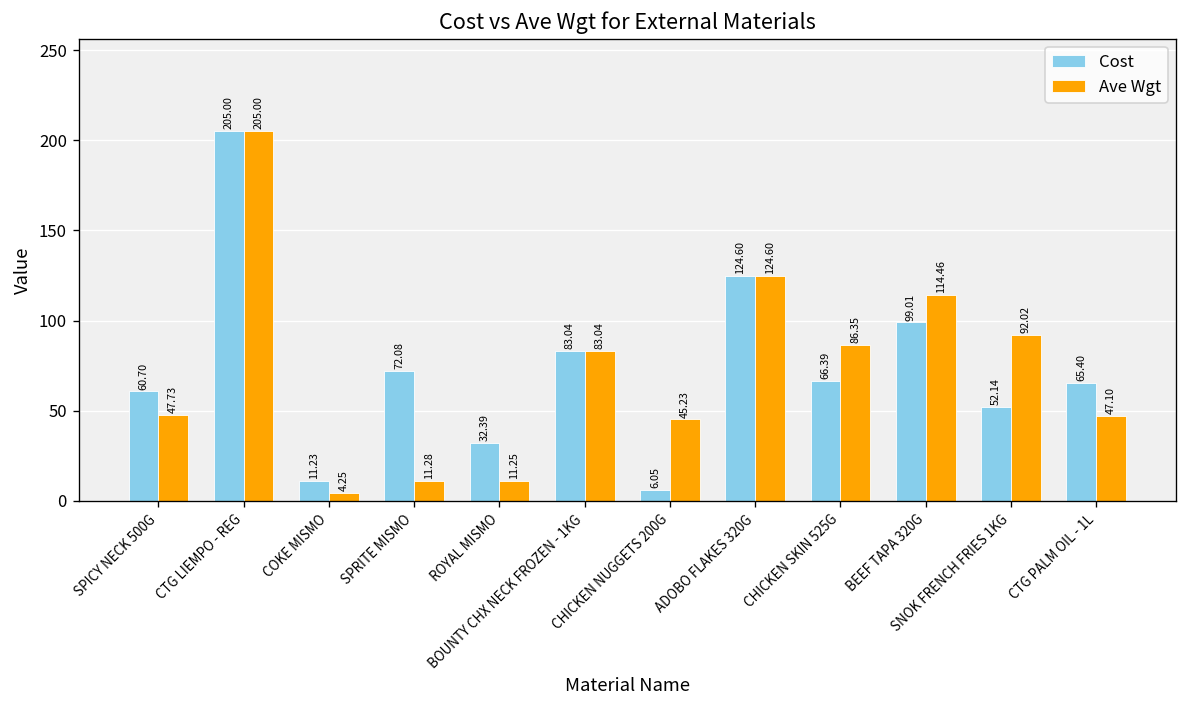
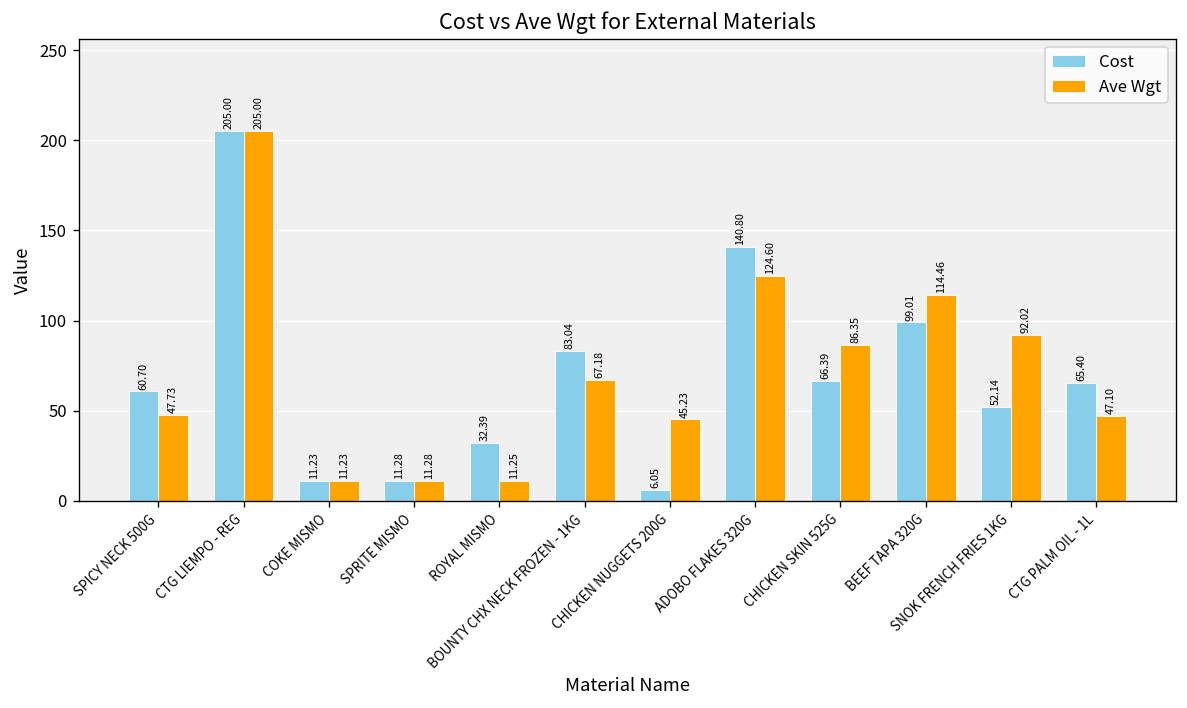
  {
    "Cost": {
      "SPICY NECK 500G": 60.70,
      "CTG LIEMPO - REG": 205.00,
      "COKE MISMO": 11.23,
-     "SPRITE MISMO": 72.08,
+     "SPRITE MISMO": 11.28,
      "ROYAL MISMO": 32.39,
      "BOUNTY CHX NECK FROZEN - 1KG": 83.04,
      "CHICKEN NUGGETS 200G": 6.05,
-     "ADOBO FLAKES 320G": 124.60,
+     "ADOBO FLAKES 320G": 140.80,
      "CHICKEN SKIN 525G": 66.39,
      "BEEF TAPA 320G": 99.01,
      "SNOK FRENCH FRIES 1KG": 52.14,
      "CTG PALM OIL - 1L": 65.40
    },
    "Ave Wgt": {
      "SPICY NECK 500G": 47.73,
      "CTG LIEMPO - REG": 205.00,
-     "COKE MISMO": 4.25,
+     "COKE MISMO": 11.23,
      "SPRITE MISMO": 11.28,
      "ROYAL MISMO": 11.25,
-     "BOUNTY CHX NECK FROZEN - 1KG": 83.04,
+     "BOUNTY CHX NECK FROZEN - 1KG": 67.18,
      "CHICKEN NUGGETS 200G": 45.23,
      "ADOBO FLAKES 320G": 124.60,
      "CHICKEN SKIN 525G": 86.35,
      "BEEF TAPA 320G": 114.46,
      "SNOK FRENCH FRIES 1KG": 92.02,
      "CTG PALM OIL - 1L": 47.10
    }
  }
